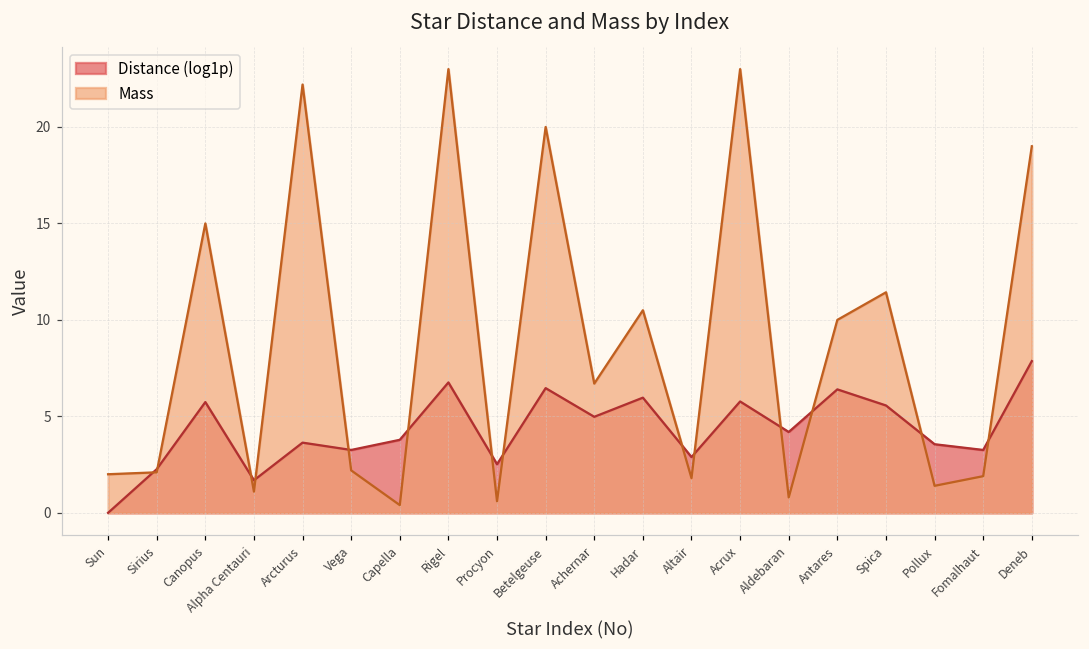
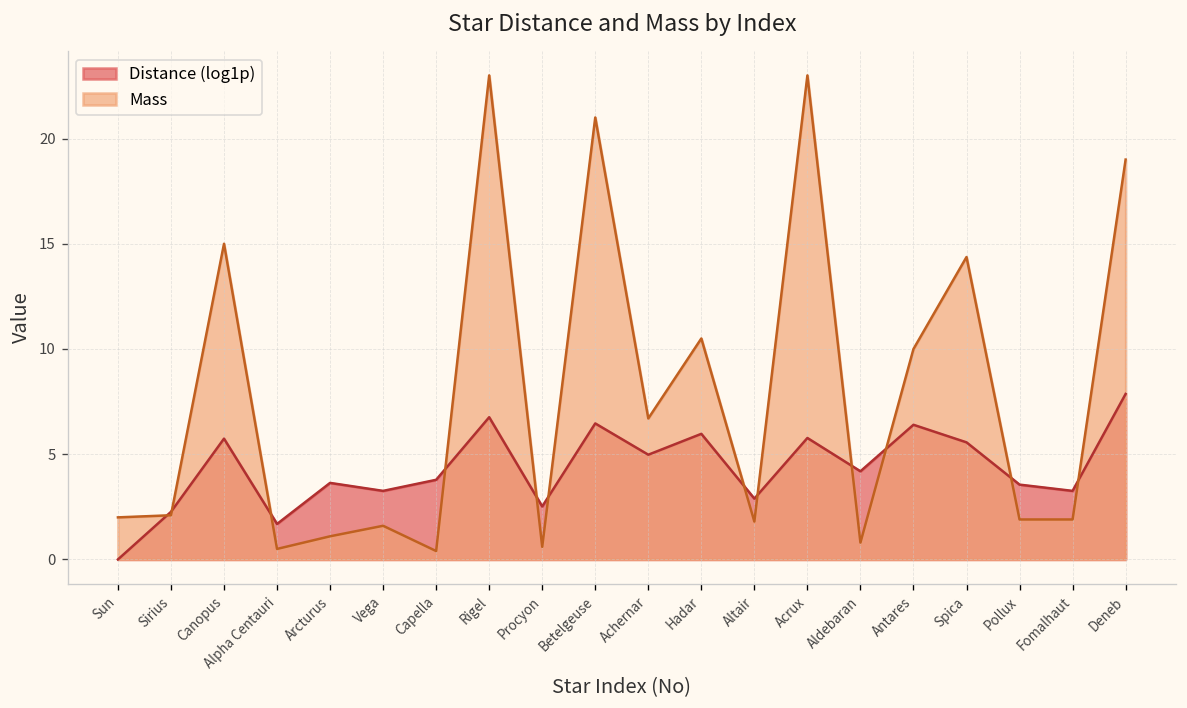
  {
    "Distance (log1p)": {
      "Sun": 0.0,
      "Sirius": 2.3,
      "Canopus": 5.7,
      "Alpha Centauri": 1.7,
      "Arcturus": 3.6,
      "Vega": 3.3,
      "Capella": 3.8,
      "Rigel": 6.8,
      "Procyon": 2.5,
      "Betelgeuse": 6.5,
      "Achernar": 5.0,
      "Hadar": 6.0,
      "Altair": 2.9,
      "Acrux": 5.8,
      "Aldebaran": 4.2,
      "Antares": 6.4,
      "Spica": 5.6,
      "Pollux": 3.6,
      "Fomalhaut": 3.3,
      "Deneb": 7.9
    },
    "Mass": {
      "Sun": 2.0,
      "Sirius": 2.1,
      "Canopus": 15.0,
-     "Alpha Centauri": 1.1,
-     "Arcturus": 22.2,
-     "Vega": 2.2,
+     "Alpha Centauri": 0.5,
+     "Arcturus": 1.1,
+     "Vega": 1.6,
      "Capella": 0.4,
      "Rigel": 23.0,
      "Procyon": 0.6,
-     "Betelgeuse": 20,
+     "Betelgeuse": 21,
      "Achernar": 6.7,
      "Hadar": 10.5,
      "Altair": 1.8,
      "Acrux": 23.0,
      "Aldebaran": 0.8,
      "Antares": 10.0,
-     "Spica": 11.4,
-     "Pollux": 1.4,
+     "Spica": 14.4,
+     "Pollux": 1.9,
      "Fomalhaut": 1.9,
      "Deneb": 19.0
    }
  }
